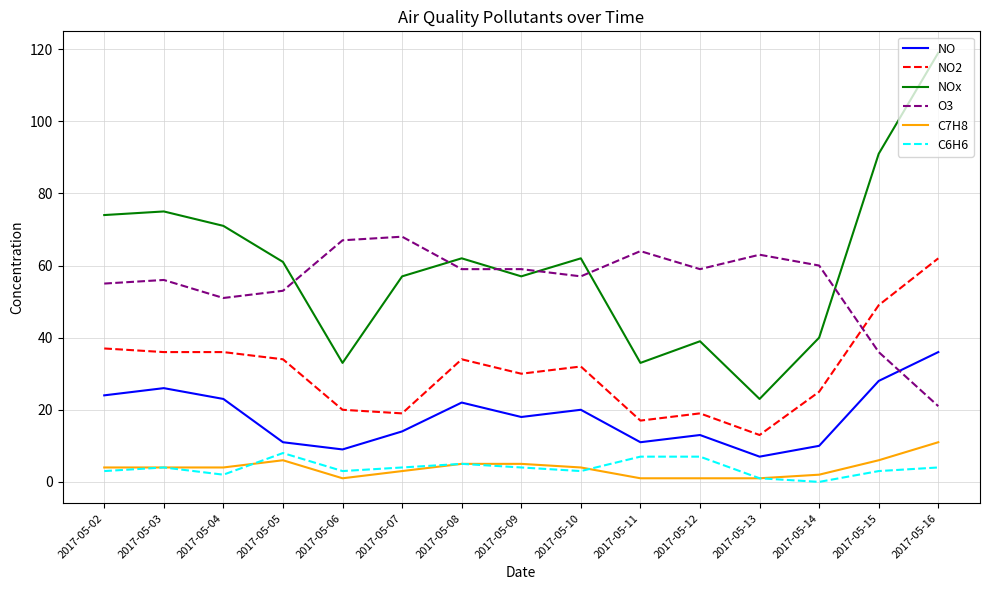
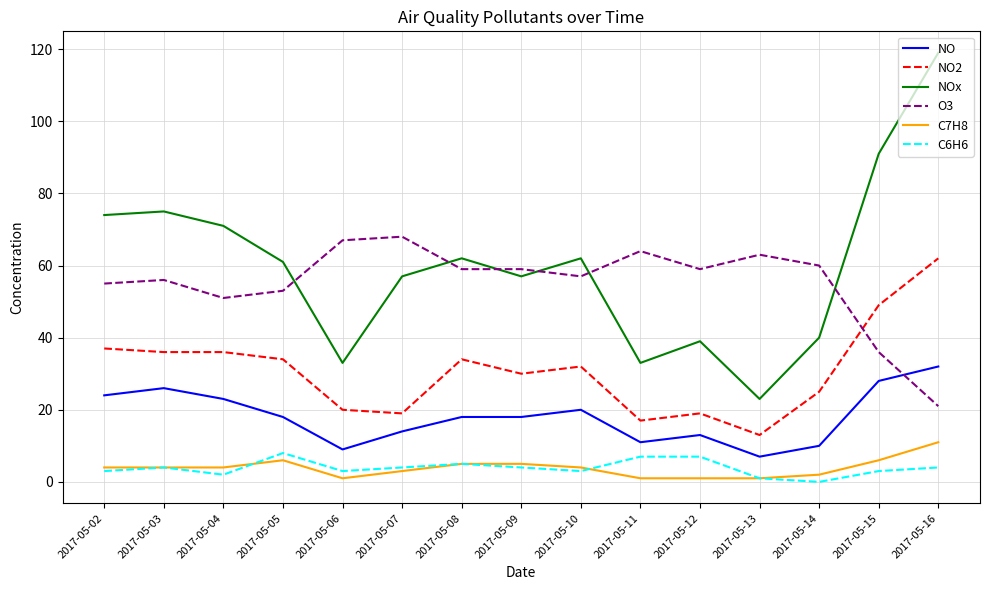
  {
    "NO": {
      "2017-05-02": 24,
      "2017-05-03": 26,
      "2017-05-04": 23,
-     "2017-05-05": 11,
+     "2017-05-05": 18,
      "2017-05-06": 9,
      "2017-05-07": 14,
-     "2017-05-08": 22,
+     "2017-05-08": 18,
      "2017-05-09": 18,
      "2017-05-10": 20,
      "2017-05-11": 11,
      "2017-05-12": 13,
      "2017-05-13": 7,
      "2017-05-14": 10,
      "2017-05-15": 28,
-     "2017-05-16": 36
+     "2017-05-16": 32
    },
    "NO2": {
      "2017-05-02": 37,
      "2017-05-03": 36,
      "2017-05-04": 36,
      "2017-05-05": 34,
      "2017-05-06": 20,
      "2017-05-07": 19,
      "2017-05-08": 34,
      "2017-05-09": 30,
      "2017-05-10": 32,
      "2017-05-11": 17,
      "2017-05-12": 19,
      "2017-05-13": 13,
      "2017-05-14": 25,
      "2017-05-15": 49,
      "2017-05-16": 62
    },
    "NOx": {
      "2017-05-02": 74,
      "2017-05-03": 75,
      "2017-05-04": 71,
      "2017-05-05": 61,
      "2017-05-06": 33,
      "2017-05-07": 57,
      "2017-05-08": 62,
      "2017-05-09": 57,
      "2017-05-10": 62,
      "2017-05-11": 33,
      "2017-05-12": 39,
      "2017-05-13": 23,
      "2017-05-14": 40,
      "2017-05-15": 91
    },
    "O3": {
      "2017-05-02": 55,
      "2017-05-03": 56,
      "2017-05-04": 51,
      "2017-05-05": 53,
      "2017-05-06": 67,
      "2017-05-07": 68,
      "2017-05-08": 59,
      "2017-05-09": 59,
      "2017-05-10": 57,
      "2017-05-11": 64,
      "2017-05-12": 59,
      "2017-05-13": 63,
      "2017-05-14": 60,
      "2017-05-15": 36,
      "2017-05-16": 21
    },
    "C7H8": {
      "2017-05-02": 4,
      "2017-05-04": 4,
      "2017-05-05": 6,
      "2017-05-06": 1,
      "2017-05-07": 3,
      "2017-05-09": 5,
      "2017-05-10": 4,
      "2017-05-11": 1,
      "2017-05-12": 1,
      "2017-05-14": 2,
      "2017-05-15": 6,
      "2017-05-16": 11
    },
    "C6H6": {
      "2017-05-02": 3,
      "2017-05-04": 2,
      "2017-05-05": 8,
      "2017-05-06": 3,
      "2017-05-07": 4,
      "2017-05-09": 4,
      "2017-05-10": 3,
      "2017-05-11": 7,
      "2017-05-12": 7,
      "2017-05-14": 0,
      "2017-05-15": 3,
      "2017-05-16": 4
    }
  }
